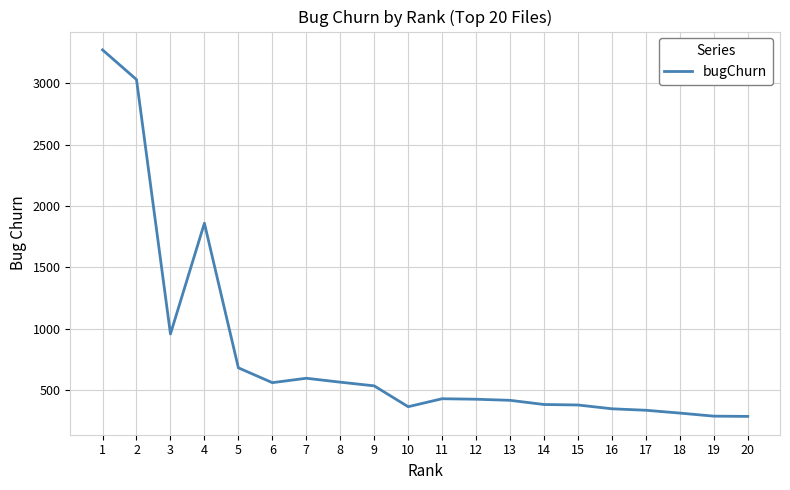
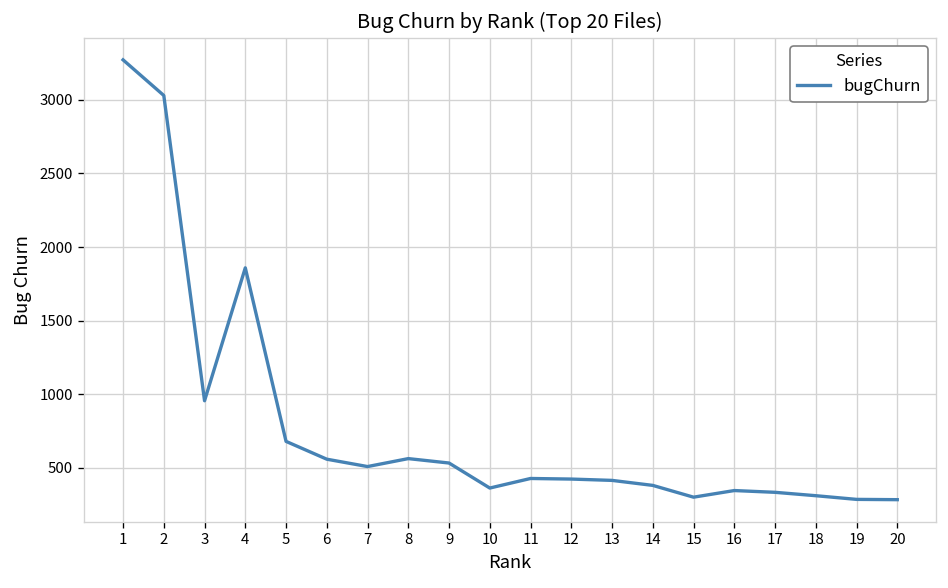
  {
    "1": 3270,
    "2": 3030,
    "3": 960,
    "4": 1860,
    "5": 680,
    "6": 560,
-   "7": 600,
+   "7": 510,
    "8": 560,
    "9": 530,
    "10": 360,
    "11": 430,
    "12": 420,
    "13": 420,
    "14": 380,
-   "15": 380,
+   "15": 300,
    "16": 350,
    "17": 330,
    "18": 310,
    "19": 290,
    "20": 280
  }
